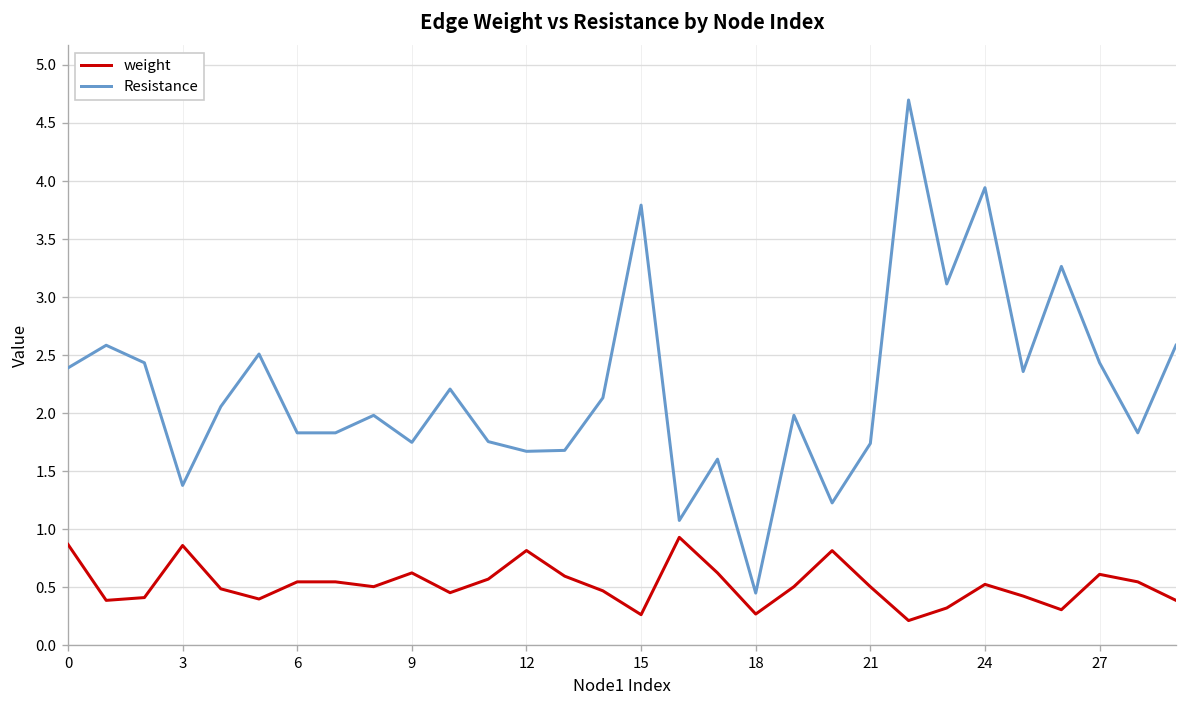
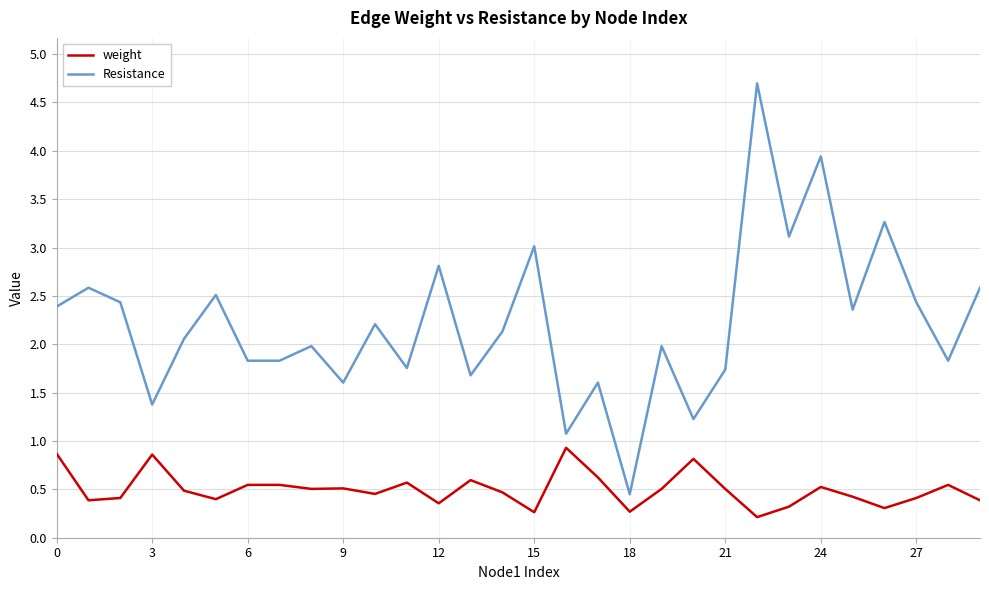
  {
    "weight": {
      "0": 0.9,
      "3": 0.9,
      "6": 0.5,
-     "9": 0.6,
-     "12": 0.8,
+     "9": 0.5,
+     "12": 0.4,
      "15": 0.3,
      "18": 0.3,
      "21": 0.5,
      "24": 0.5,
-     "27": 0.6
+     "27": 0.4
    },
    "Resistance": {
      "0": 2.4,
      "3": 1.4,
      "6": 1.8,
-     "9": 1.7,
-     "12": 1.7,
-     "15": 3.8,
+     "9": 1.6,
+     "12": 2.8,
+     "15": 3.0,
      "18": 0.4,
      "21": 1.7,
      "24": 3.9,
      "27": 2.4
    }
  }
